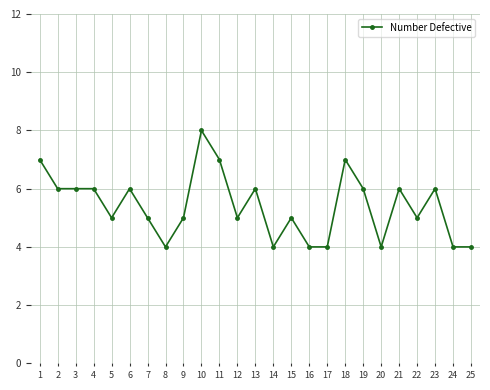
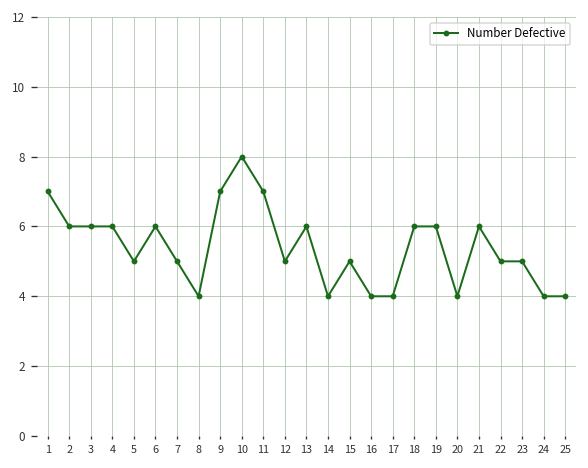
  {
    "1": 7,
    "2": 6,
    "3": 6,
    "4": 6,
    "5": 5,
    "6": 6,
    "7": 5,
    "8": 4,
-   "9": 5,
+   "9": 7,
    "10": 8,
    "11": 7,
    "12": 5,
    "13": 6,
    "14": 4,
    "15": 5,
    "16": 4,
    "17": 4,
-   "18": 7,
+   "18": 6,
    "19": 6,
    "20": 4,
    "21": 6,
    "22": 5,
-   "23": 6,
+   "23": 5,
    "24": 4,
    "25": 4
  }
